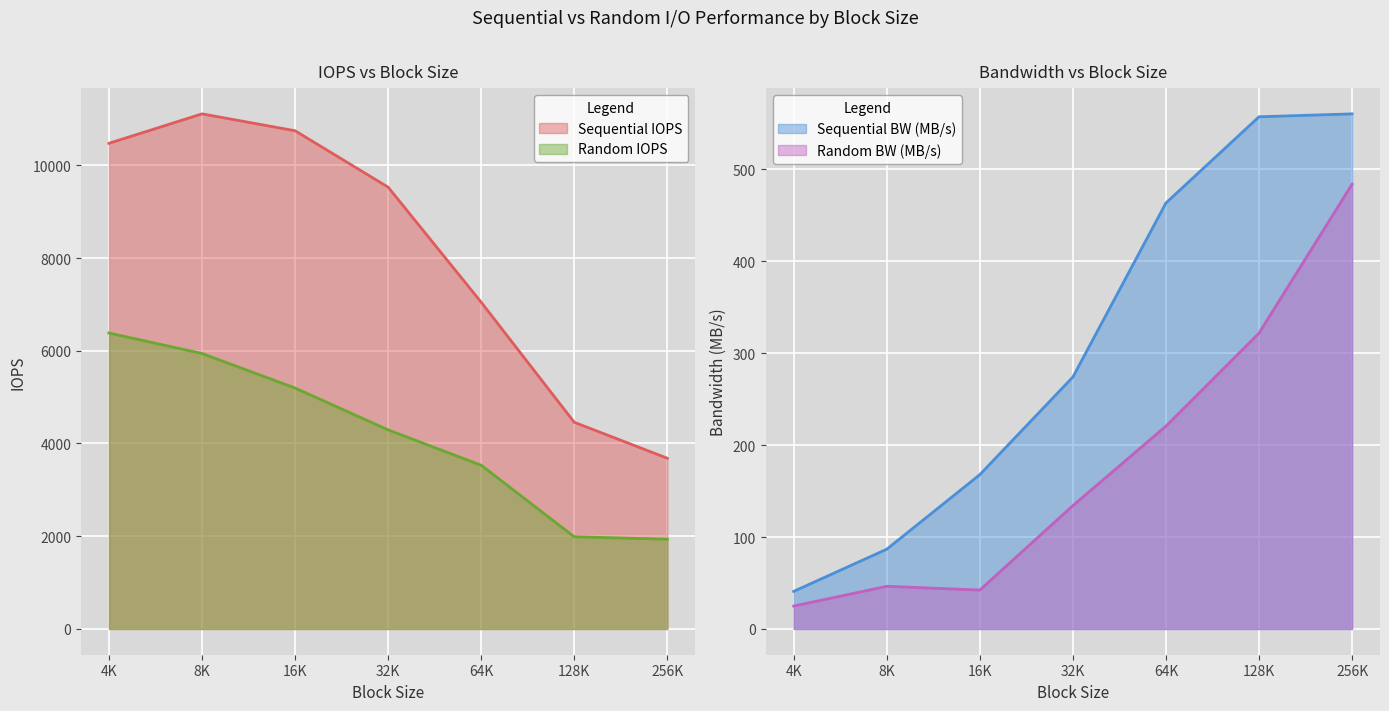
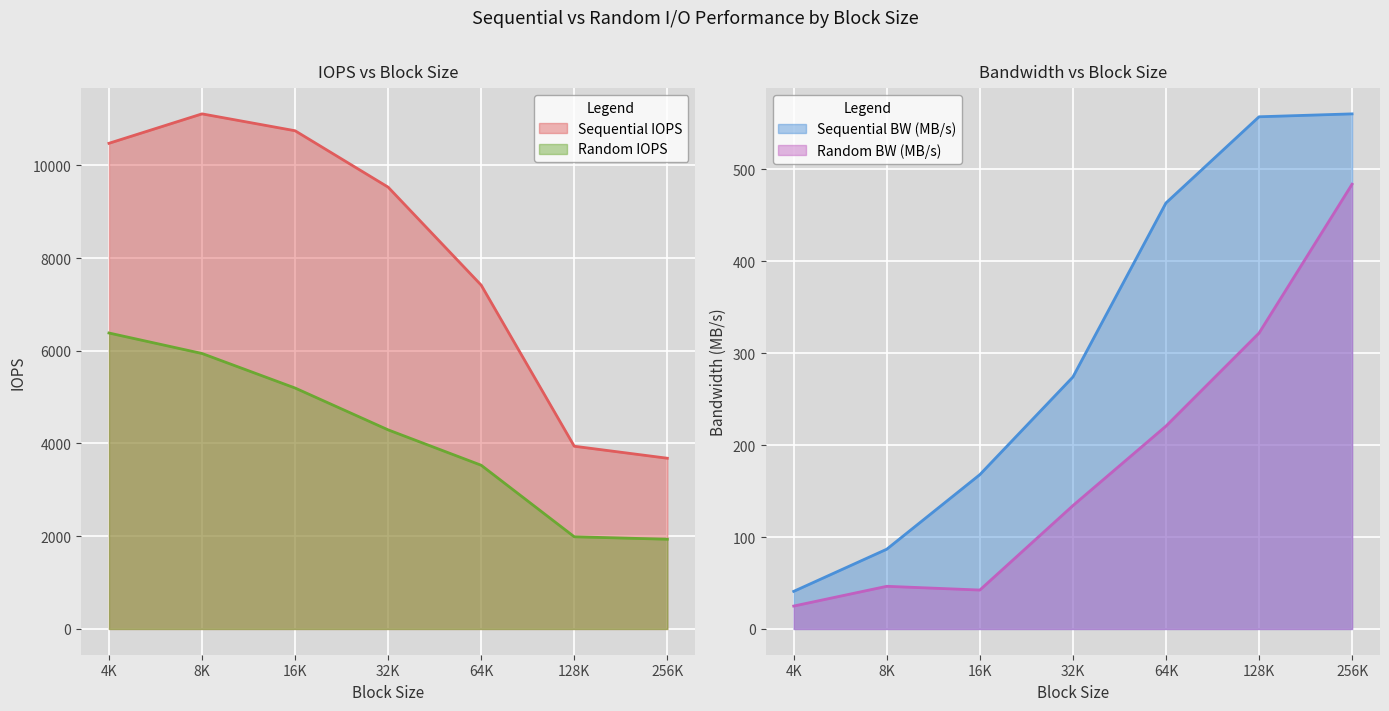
  {
    "IOPS vs Block Size": {
      "Sequential IOPS": {
        "4K": 10500,
        "8K": 11100,
        "16K": 10700,
        "32K": 9500,
-       "64K": 7000,
-       "128K": 4500,
+       "64K": 7400,
+       "128K": 3900,
        "256K": 3700
      },
      "Random IOPS": {
        "4K": 6400,
        "8K": 5900,
        "16K": 5200,
        "32K": 4300,
        "64K": 3500,
        "128K": 2000,
        "256K": 1900
      }
    },
    "Bandwidth vs Block Size": {
      "Sequential BW (MB/s)": {
        "4K": 40,
        "8K": 90,
        "16K": 170,
        "32K": 270,
        "64K": 460,
        "128K": 560,
        "256K": 560
      },
      "Random BW (MB/s)": {
        "4K": 20,
        "8K": 50,
        "16K": 40,
        "32K": 130,
        "64K": 220,
        "128K": 320,
        "256K": 480
      }
    }
  }
